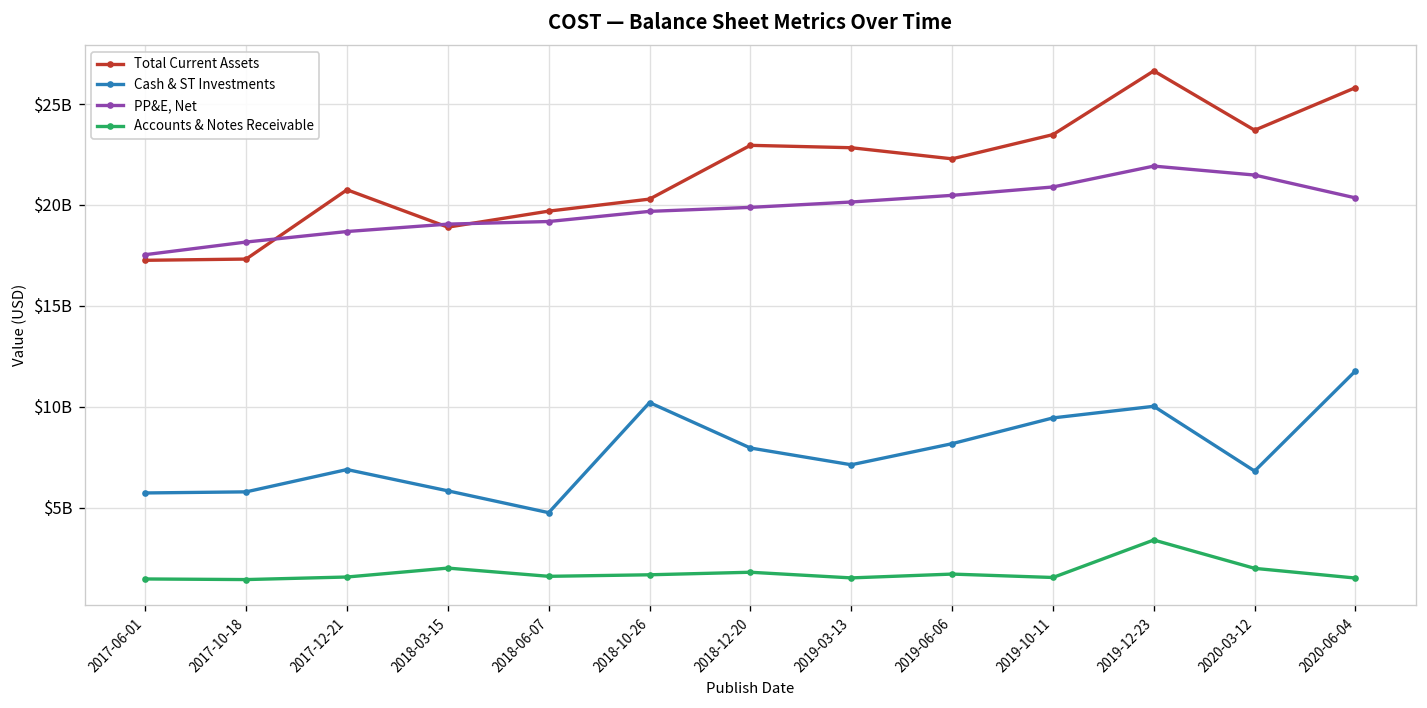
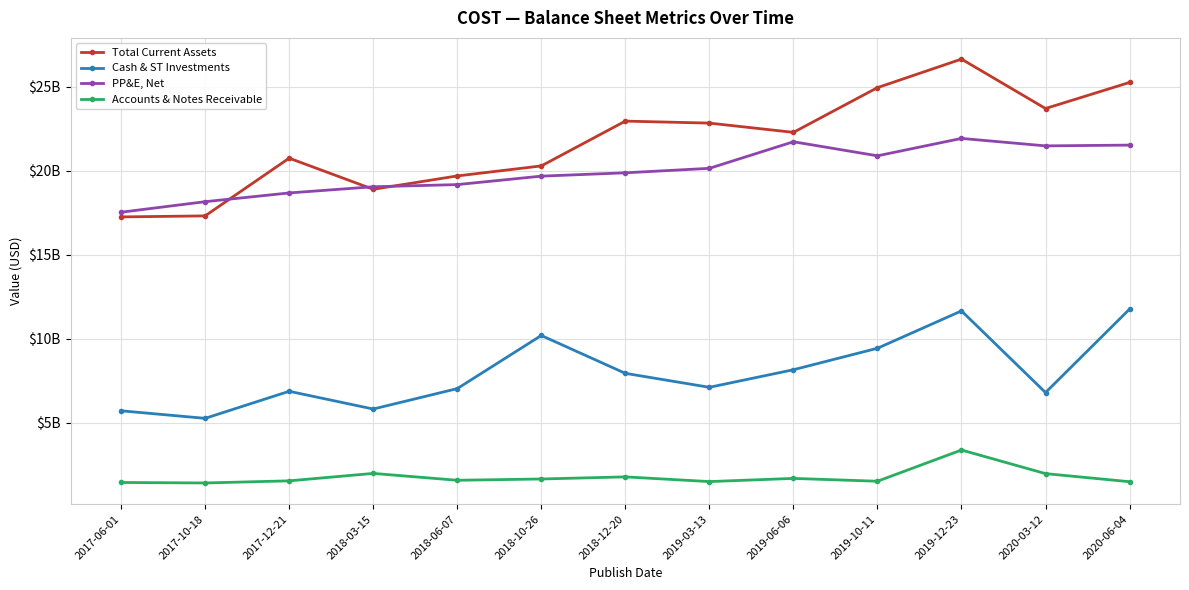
  {
    "Total Current Assets": {
      "2017-06-01": "$17300000000",
      "2017-10-18": "$17300000000",
      "2017-12-21": "$20800000000",
      "2018-06-07": "$19700000000",
      "2018-10-26": "$20300000000",
      "2018-12-20": "$23000000000",
      "2019-03-13": "$22800000000",
      "2019-06-06": "$22300000000",
-     "2019-10-11": "$23500000000",
+     "2019-10-11": "$24900000000",
      "2019-12-23": "$26600000000",
      "2020-03-12": "$23700000000",
-     "2020-06-04": "$25800000000"
+     "2020-06-04": "$25300000000"
    },
    "Cash & ST Investments": {
      "2017-06-01": "$5700000000",
-     "2017-10-18": "$5800000000",
+     "2017-10-18": "$5300000000",
      "2017-12-21": "$6900000000",
      "2018-03-15": "$5800000000",
-     "2018-06-07": "$4700000000",
+     "2018-06-07": "$7000000000",
      "2018-10-26": "$10200000000",
      "2018-12-20": "$8000000000",
      "2019-03-13": "$7100000000",
      "2019-06-06": "$8200000000",
      "2019-10-11": "$9400000000",
-     "2019-12-23": "$10000000000",
+     "2019-12-23": "$11700000000",
      "2020-03-12": "$6800000000",
      "2020-06-04": "$11800000000"
    },
    "PP&E, Net": {
      "2017-06-01": "$17500000000",
      "2017-10-18": "$18200000000",
      "2017-12-21": "$18700000000",
      "2018-06-07": "$19200000000",
      "2018-10-26": "$19700000000",
      "2018-12-20": "$19900000000",
      "2019-03-13": "$20100000000",
-     "2019-06-06": "$20500000000",
+     "2019-06-06": "$21700000000",
      "2019-10-11": "$20900000000",
      "2019-12-23": "$21900000000",
      "2020-03-12": "$21500000000",
-     "2020-06-04": "$20300000000"
+     "2020-06-04": "$21500000000"
    },
    "Accounts & Notes Receivable": {
      "2017-06-01": "$1500000000",
      "2017-10-18": "$1400000000",
      "2017-12-21": "$1600000000",
      "2018-03-15": "$2000000000",
      "2018-06-07": "$1600000000",
      "2018-10-26": "$1700000000",
      "2018-12-20": "$1800000000",
      "2019-03-13": "$1500000000",
      "2019-06-06": "$1700000000",
      "2019-10-11": "$1500000000",
      "2019-12-23": "$3400000000",
      "2020-03-12": "$2000000000",
      "2020-06-04": "$1500000000"
    }
  }
